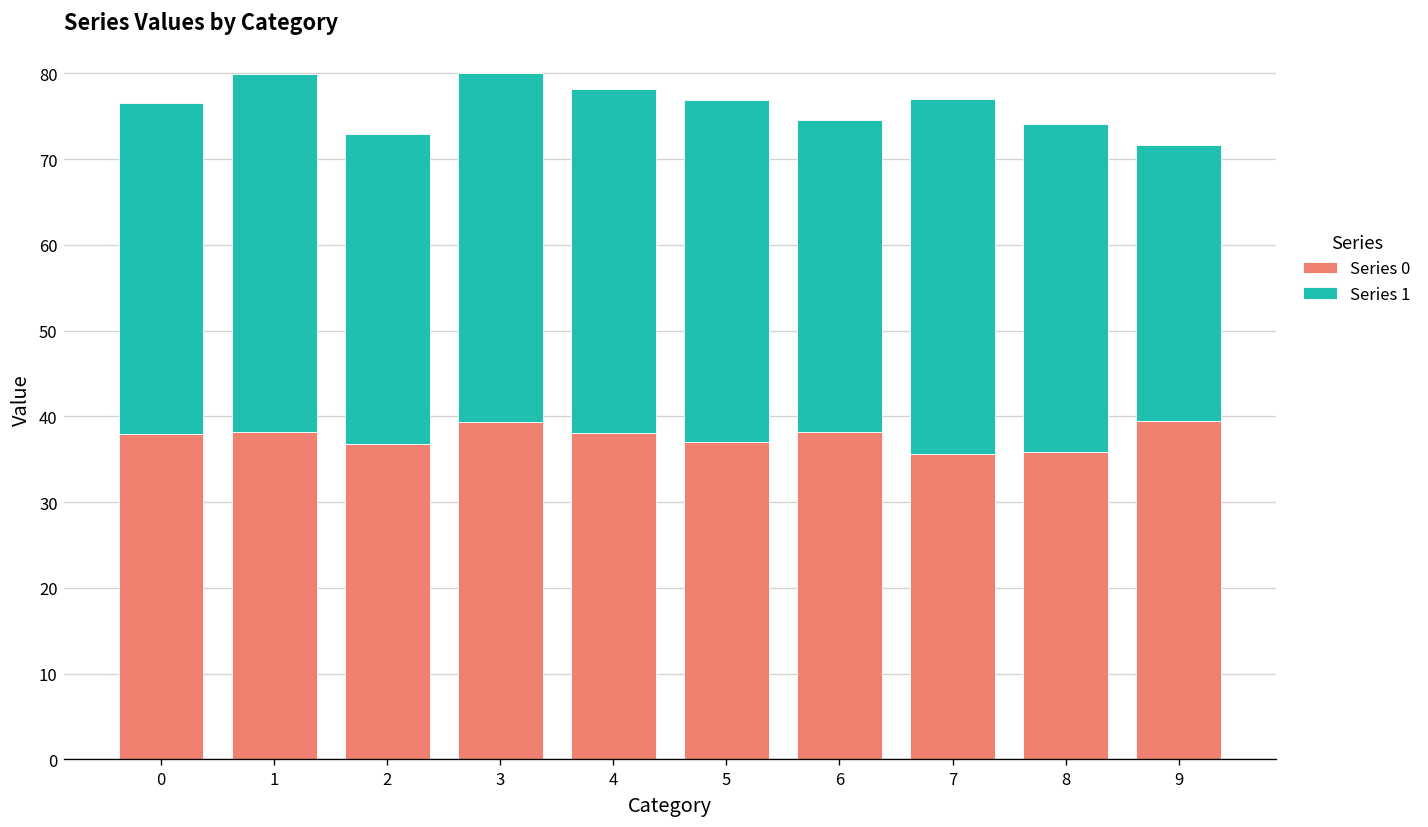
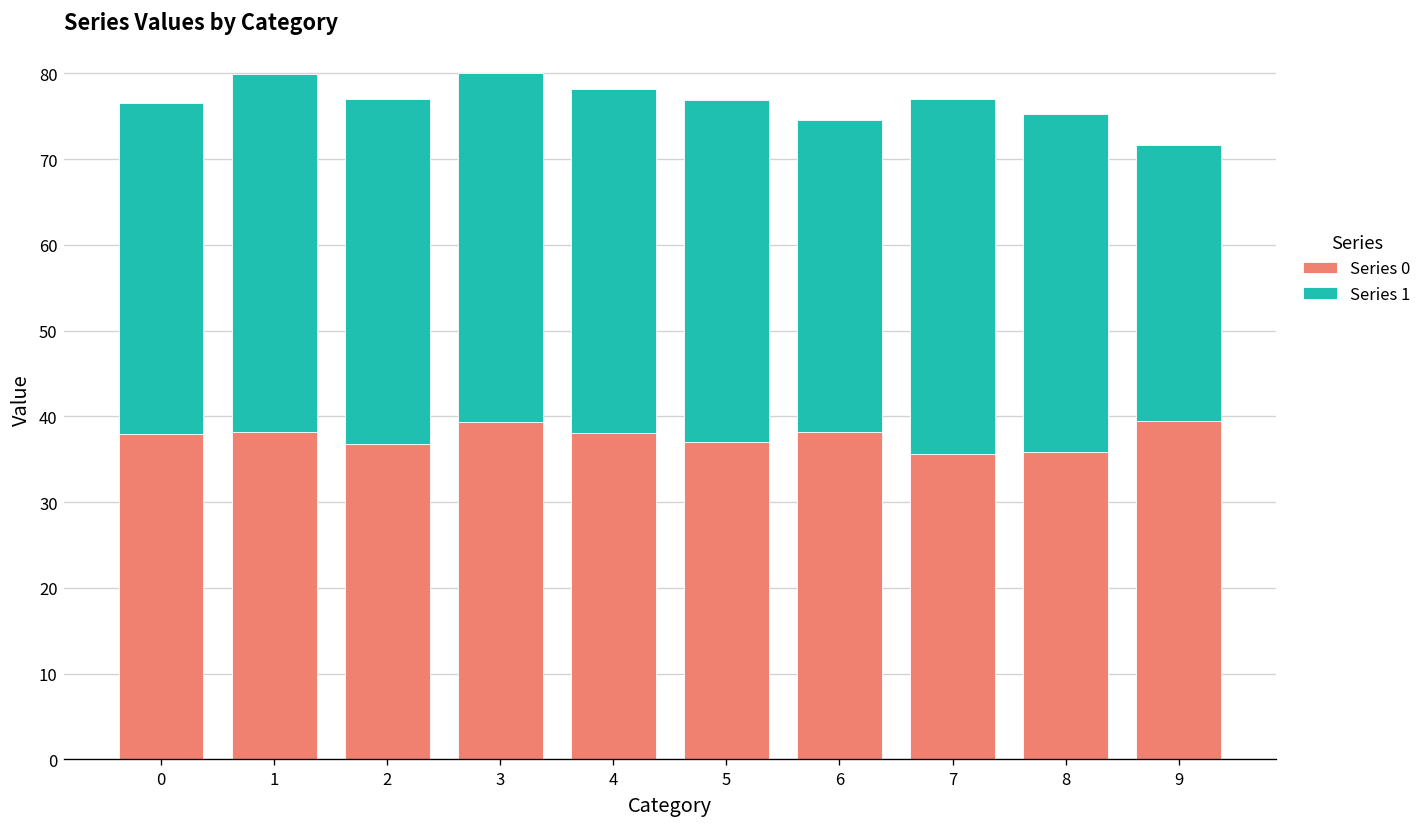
  {
    "Series 0": {
      "0": 38,
      "1": 38,
      "2": 37,
      "3": 39,
      "4": 38,
      "5": 37,
      "6": 38,
      "7": 36,
      "8": 36,
      "9": 39
    },
    "Series 1": {
      "0": 39,
      "1": 42,
-     "2": 36,
+     "2": 40,
      "3": 41,
      "4": 40,
      "5": 40,
      "6": 36,
      "7": 41,
-     "8": 38,
+     "8": 39,
      "9": 32
    }
  }
